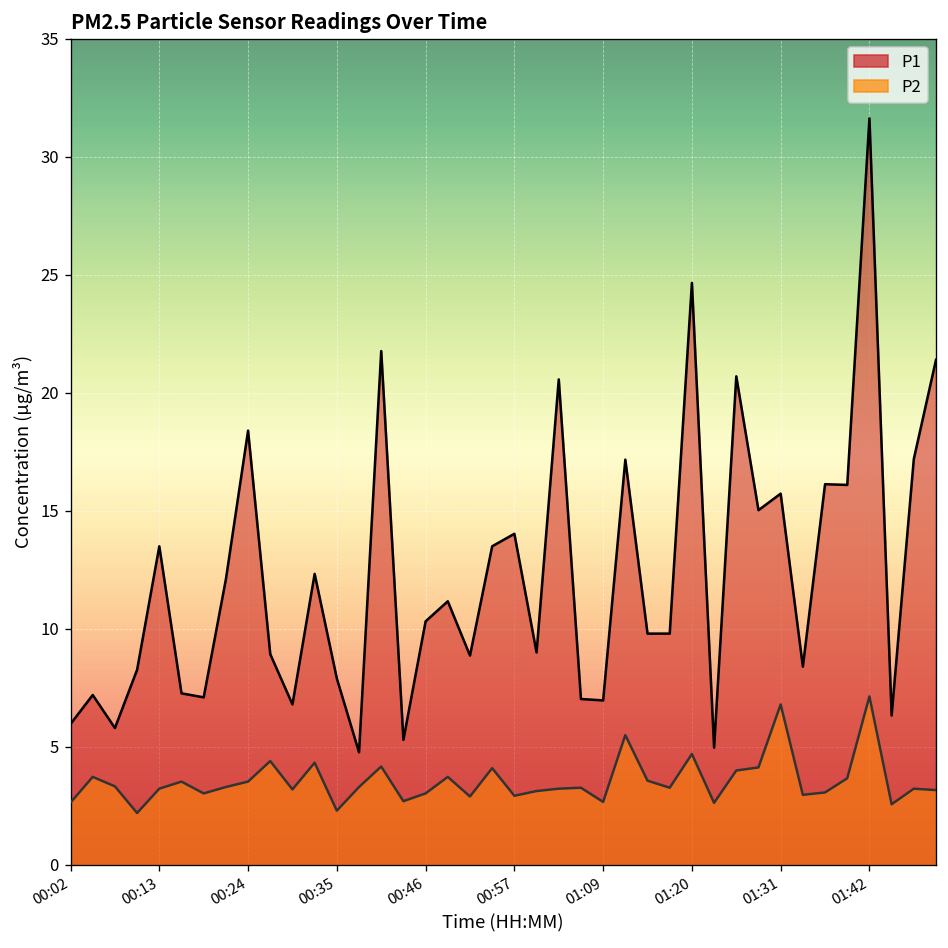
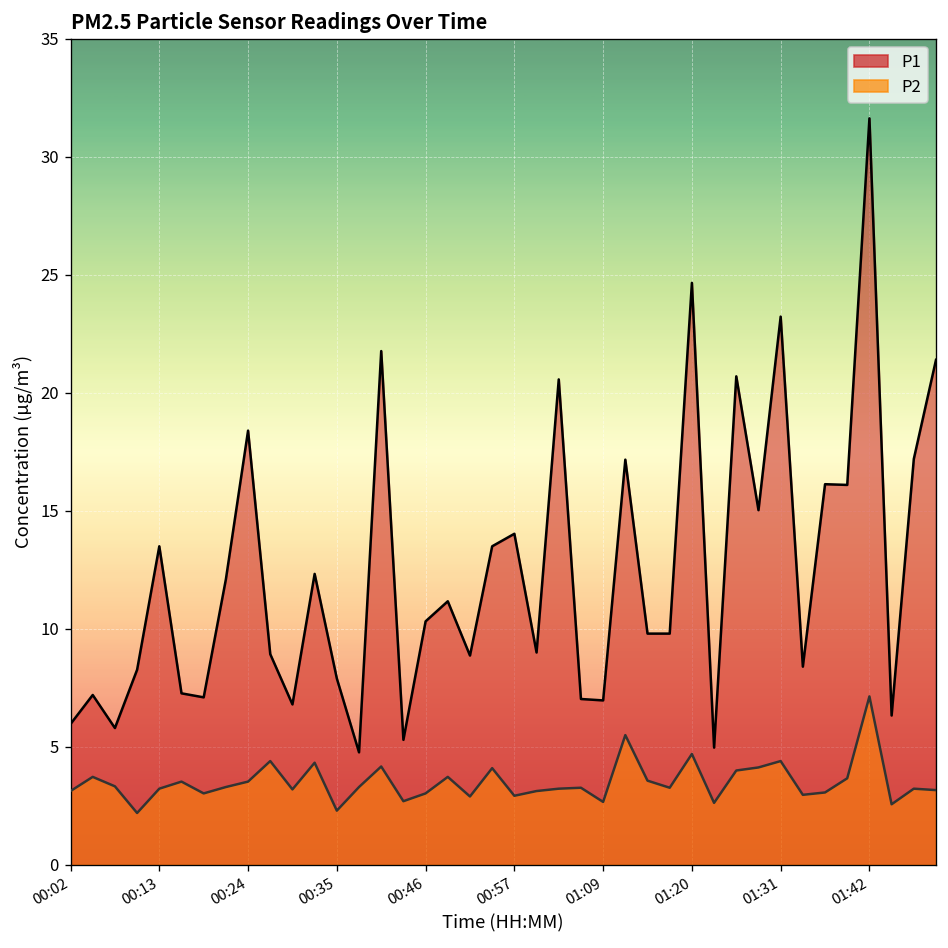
  {
    "P1": {
      "00:02": 6.0,
      "00:13": 13.5,
      "00:24": 18.4,
      "00:35": 7.9,
      "00:46": 10.3,
      "00:57": 14.0,
      "01:09": 7.0,
      "01:20": 24.7,
-     "01:31": 15.7,
+     "01:31": 23.2,
      "01:42": 31.6
    },
    "P2": {
-     "00:02": 2.6,
+     "00:02": 3.1,
      "00:13": 3.2,
      "00:24": 3.5,
      "00:35": 2.3,
      "00:46": 3.0,
      "00:57": 2.9,
      "01:09": 2.7,
      "01:20": 4.7,
-     "01:31": 6.8,
+     "01:31": 4.4,
      "01:42": 7.1
    }
  }
